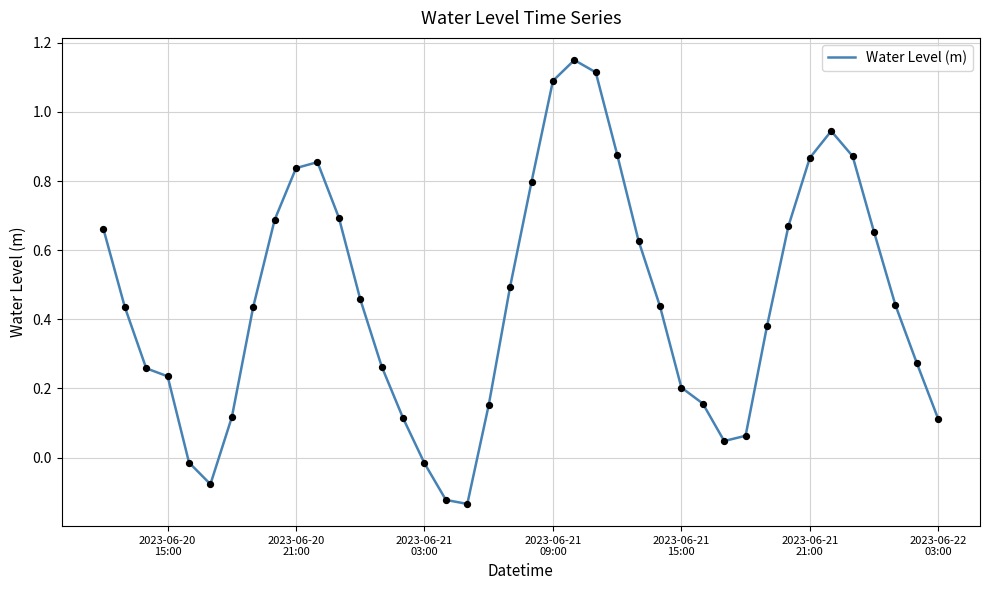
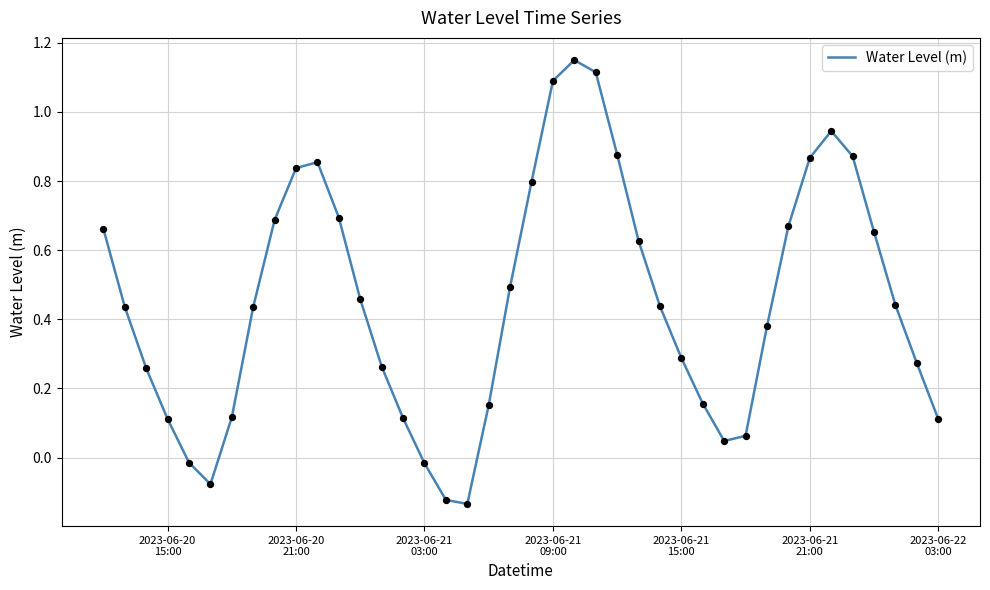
  {
-   "2023-06-20 15:00": 0.24,
+   "2023-06-20 15:00": 0.11,
    "2023-06-20 21:00": 0.84,
    "2023-06-21 03:00": -0.02,
    "2023-06-21 09:00": 1.09,
-   "2023-06-21 15:00": 0.20,
+   "2023-06-21 15:00": 0.29,
    "2023-06-21 21:00": 0.87,
    "2023-06-22 03:00": 0.11
  }
